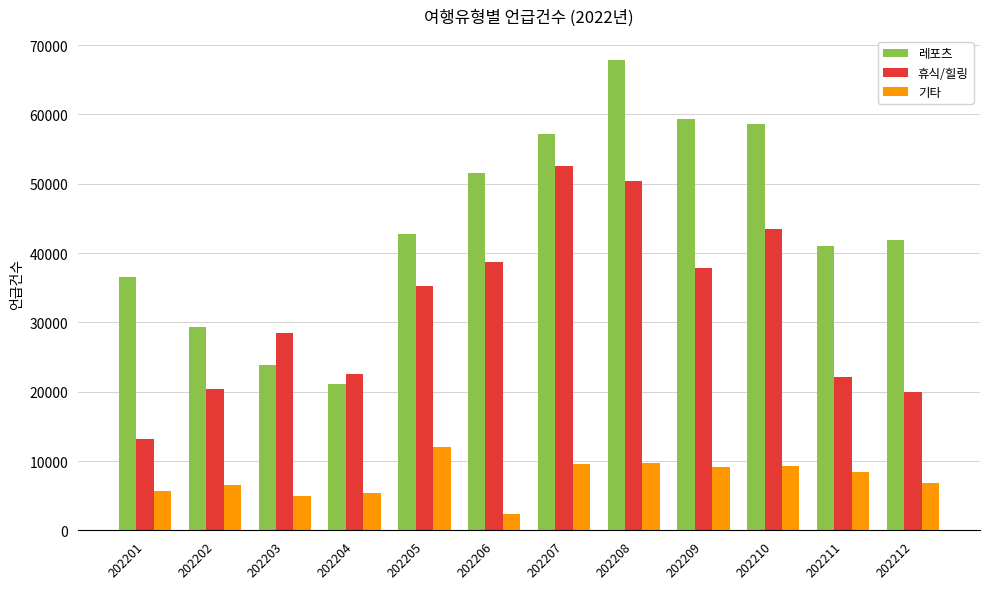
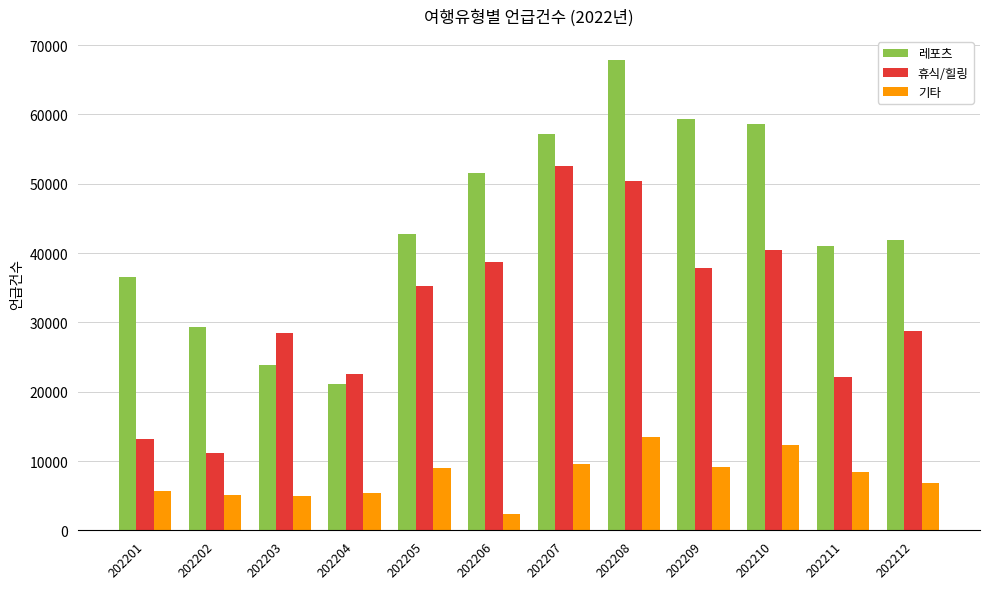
  {
    "레포츠": {
      "202201": 37000,
      "202202": 29000,
      "202203": 24000,
      "202204": 21000,
      "202205": 43000,
      "202206": 52000,
      "202207": 57000,
      "202208": 68000,
      "202209": 59000,
      "202210": 59000,
      "202211": 41000,
      "202212": 42000
    },
    "휴식/힐링": {
      "202201": 13000,
-     "202202": 20000,
+     "202202": 11000,
      "202203": 29000,
      "202204": 23000,
      "202205": 35000,
      "202206": 39000,
      "202207": 53000,
      "202208": 50000,
      "202209": 38000,
-     "202210": 44000,
+     "202210": 41000,
      "202211": 22000,
-     "202212": 20000
+     "202212": 29000
    },
    "기타": {
      "202201": 6000,
-     "202202": 7000,
+     "202202": 5000,
      "202203": 5000,
      "202204": 5000,
-     "202205": 12000,
+     "202205": 9000,
      "202206": 2000,
      "202207": 10000,
-     "202208": 10000,
+     "202208": 13000,
      "202209": 9000,
-     "202210": 9000,
+     "202210": 12000,
      "202211": 8000,
      "202212": 7000
    }
  }
